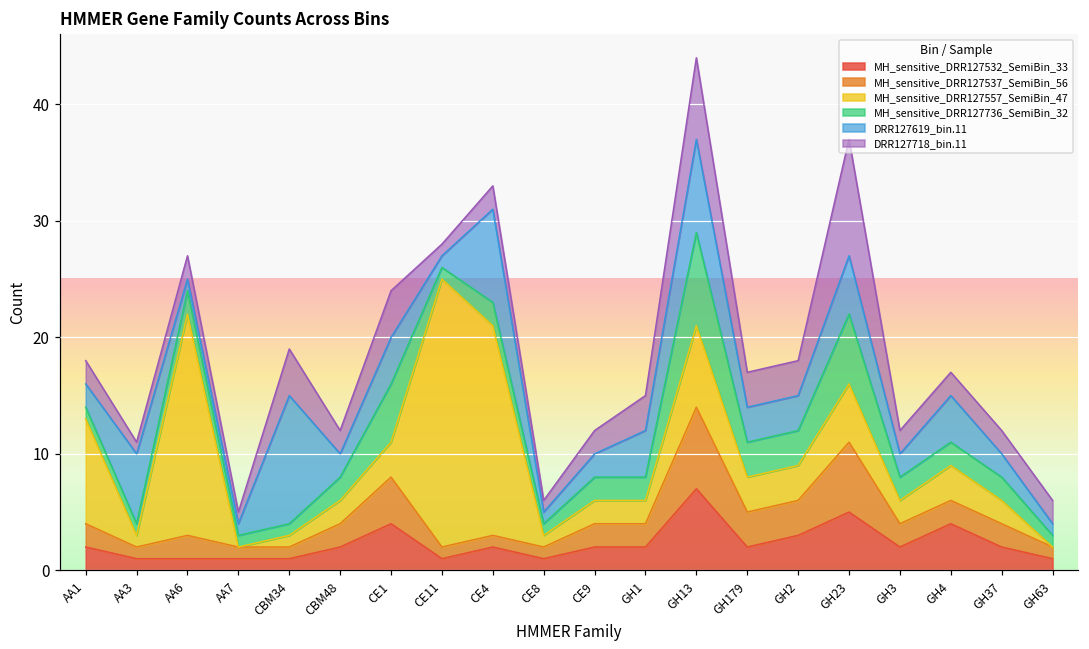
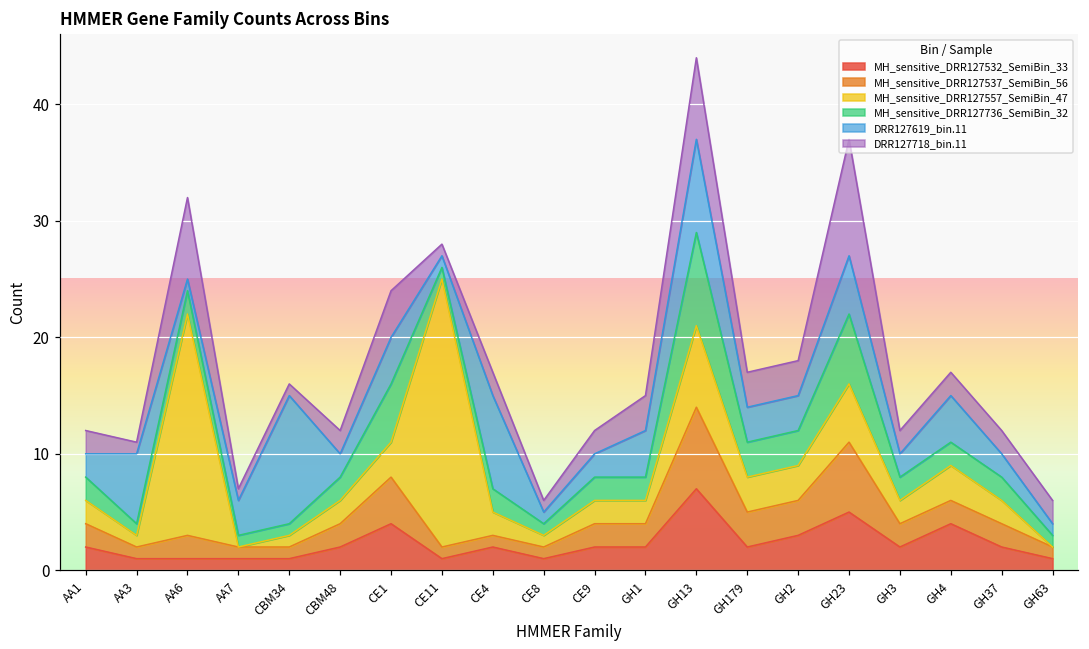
  {
    "MH_sensitive_DRR127557_SemiBin_47": {
-     "AA1": 9,
+     "AA1": 2,
      "AA3": 1,
      "AA6": 19,
      "CBM34": 1,
      "CBM48": 2,
      "CE1": 3,
      "CE11": 23,
-     "CE4": 18,
+     "CE4": 2,
      "CE8": 1,
      "CE9": 2,
      "GH1": 2,
      "GH13": 7,
      "GH179": 3,
      "GH2": 3,
      "GH23": 5,
      "GH3": 2,
      "GH4": 3,
      "GH37": 2
    },
    "MH_sensitive_DRR127736_SemiBin_32": {
-     "AA1": 1,
+     "AA1": 2,
      "AA3": 1,
      "AA6": 2,
      "AA7": 1,
      "CBM34": 1,
      "CBM48": 2,
      "CE1": 5,
      "CE11": 1,
      "CE4": 2,
      "CE8": 1,
      "CE9": 2,
      "GH1": 2,
      "GH13": 8,
      "GH179": 3,
      "GH2": 3,
      "GH23": 6,
      "GH3": 2,
      "GH4": 2,
      "GH37": 2,
      "GH63": 1
    },
    "DRR127619_bin.11": {
      "AA1": 2,
      "AA3": 6,
      "AA6": 1,
-     "AA7": 1,
+     "AA7": 3,
      "CBM34": 11,
      "CBM48": 2,
      "CE1": 4,
      "CE11": 1,
      "CE4": 8,
      "CE8": 1,
      "CE9": 2,
      "GH1": 4,
      "GH13": 8,
      "GH179": 3,
      "GH2": 3,
      "GH23": 5,
      "GH3": 2,
      "GH4": 4,
      "GH37": 2,
      "GH63": 1
    },
    "DRR127718_bin.11": {
      "AA1": 2,
      "AA3": 1,
-     "AA6": 2,
+     "AA6": 7,
      "AA7": 1,
-     "CBM34": 4,
+     "CBM34": 1,
      "CBM48": 2,
      "CE1": 4,
      "CE11": 1,
      "CE4": 2,
      "CE8": 1,
      "CE9": 2,
      "GH1": 3,
      "GH13": 7,
      "GH179": 3,
      "GH2": 3,
      "GH3": 2,
      "GH4": 2,
      "GH37": 2,
      "GH63": 2
    }
  }
